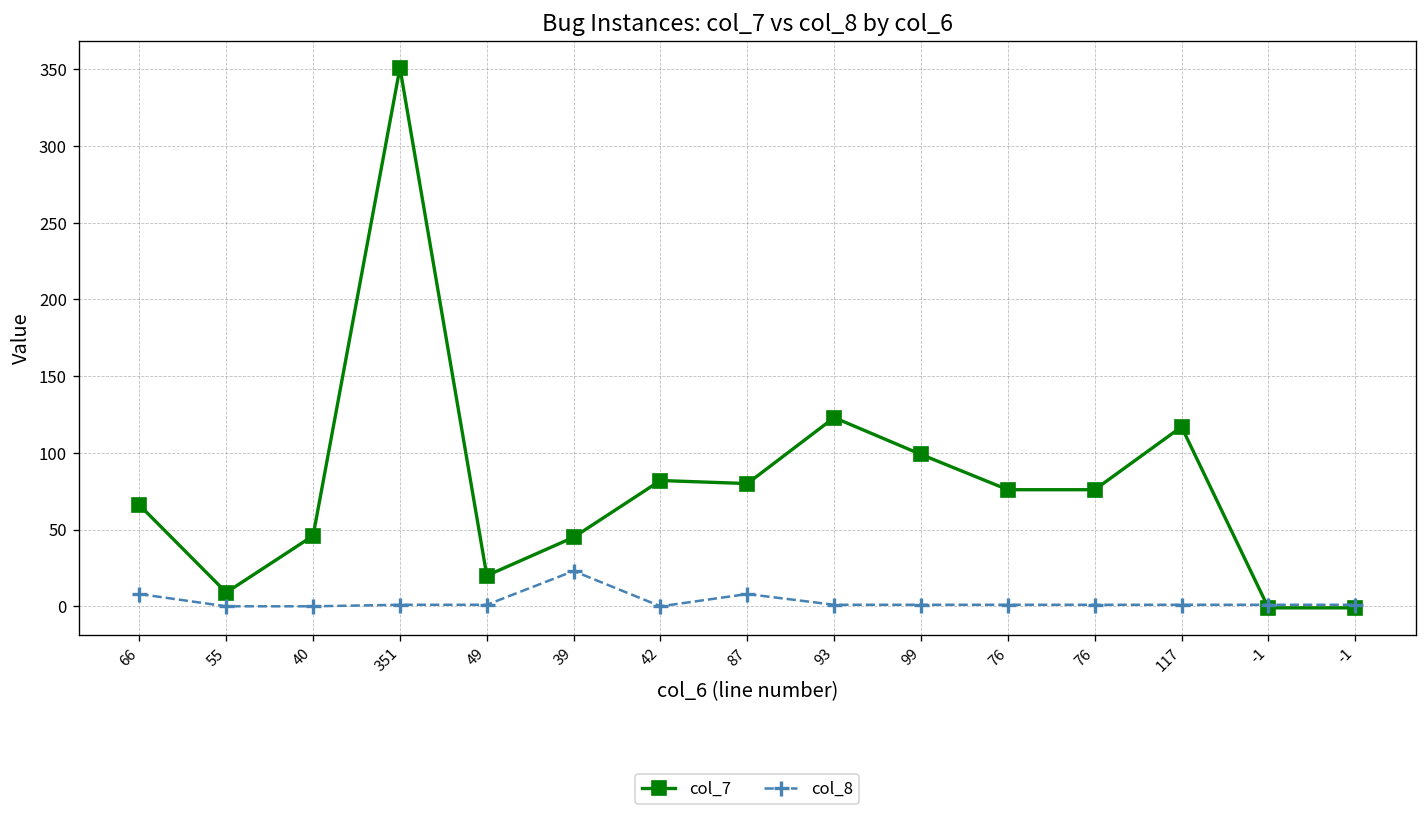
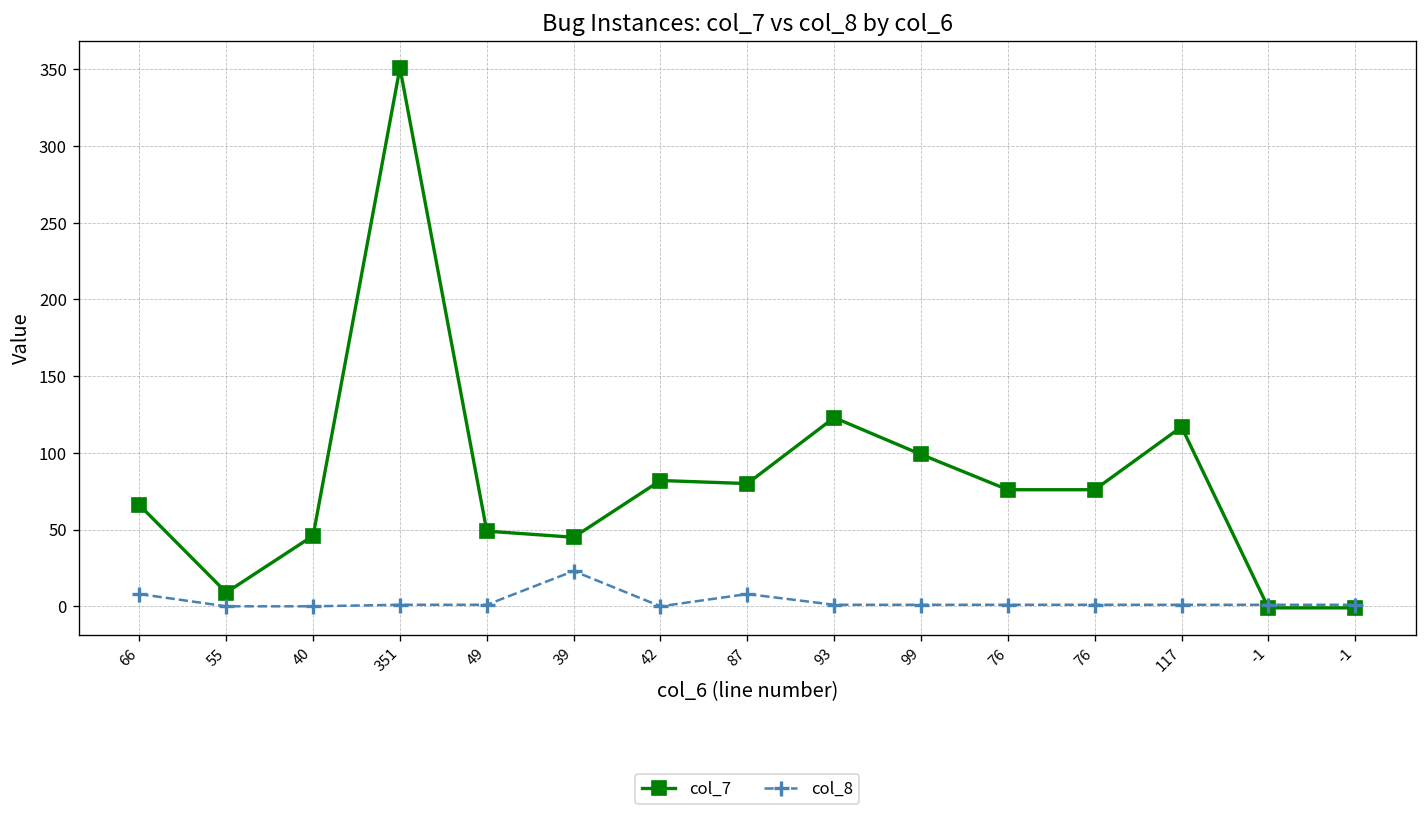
  {
    "col_7": {
      "66": 66,
      "55": 9,
      "40": 46,
      "351": 351,
-     "49": 20,
+     "49": 49,
      "39": 45,
      "42": 82,
      "87": 80,
      "93": 123,
      "99": 99,
      "117": 117
    },
    "col_8": {
      "66": 8,
      "55": 0,
      "40": 0,
      "351": 1,
      "49": 1,
      "39": 23,
      "42": 0,
      "87": 8,
      "93": 1,
      "99": 1,
      "117": 1
    }
  }
